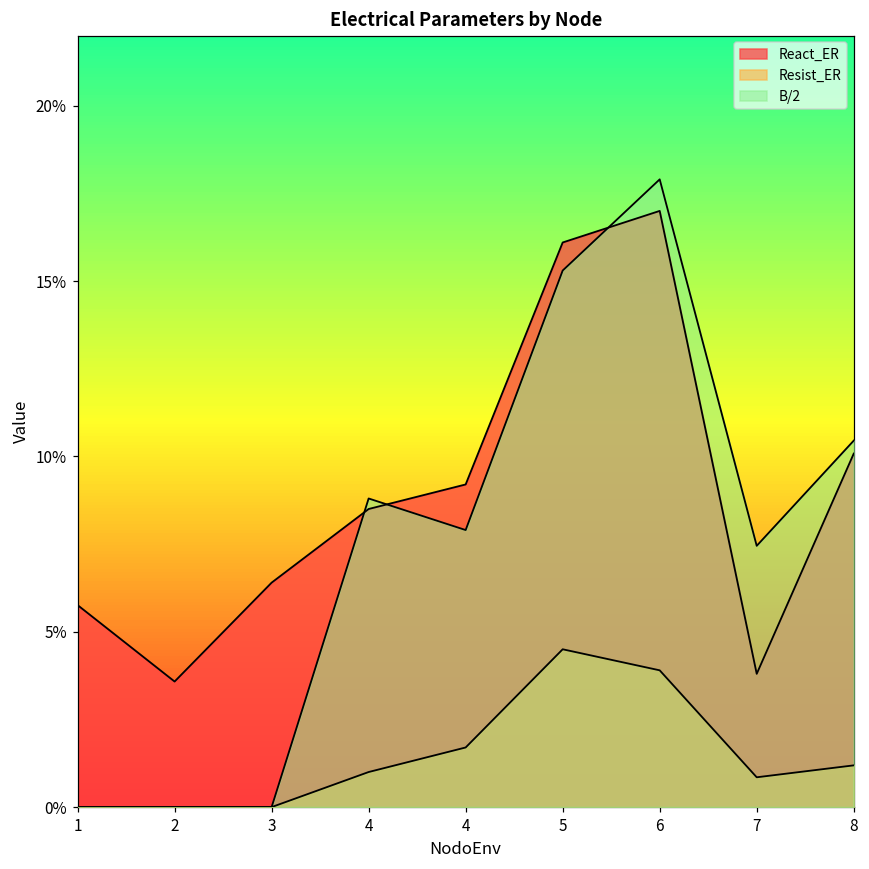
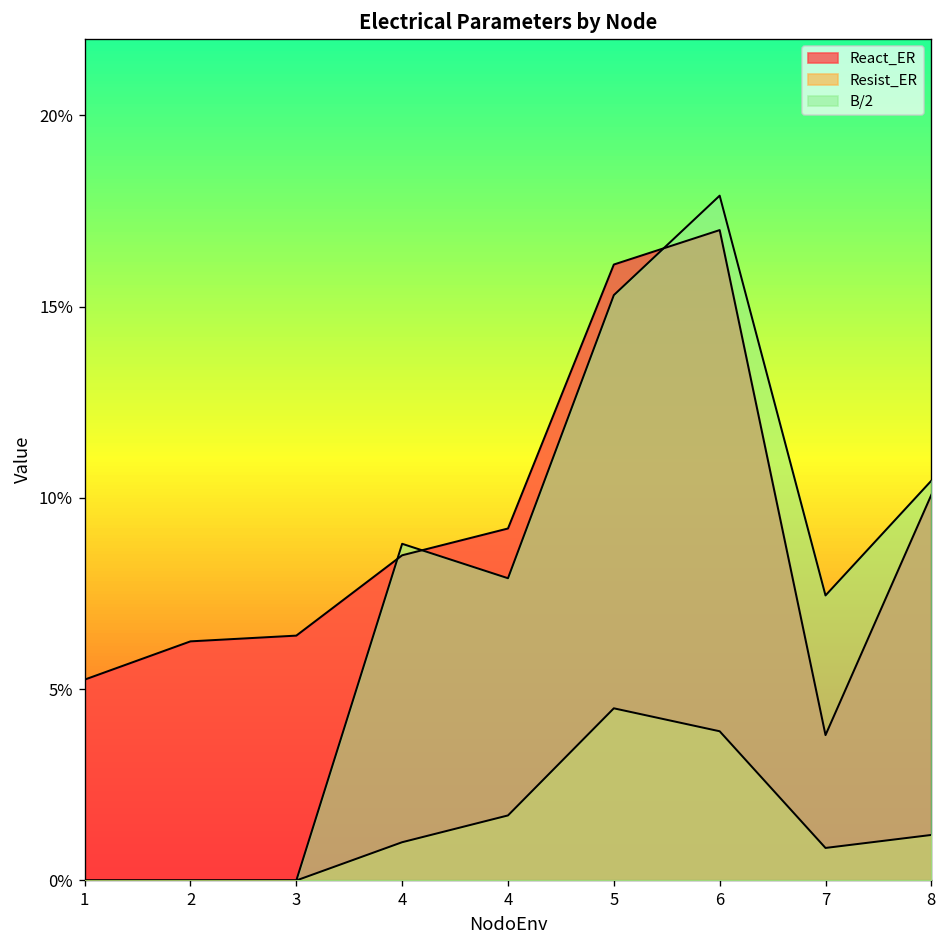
  {
    "React_ER": {
-     "1": "5.8%",
-     "2": "3.6%",
+     "1": "5.3%",
+     "2": "6.3%",
      "3": "6.4%",
      "5": "16.1%",
      "6": "17.0%",
      "7": "3.8%",
      "8": "10.1%"
    },
    "Resist_ER": {
      "5": "4.5%",
      "6": "3.9%",
      "7": "0.9%",
      "8": "1.2%"
    },
    "B/2": {
      "5": "15.3%",
      "6": "17.9%",
      "7": "7.4%",
      "8": "10.5%"
    }
  }
